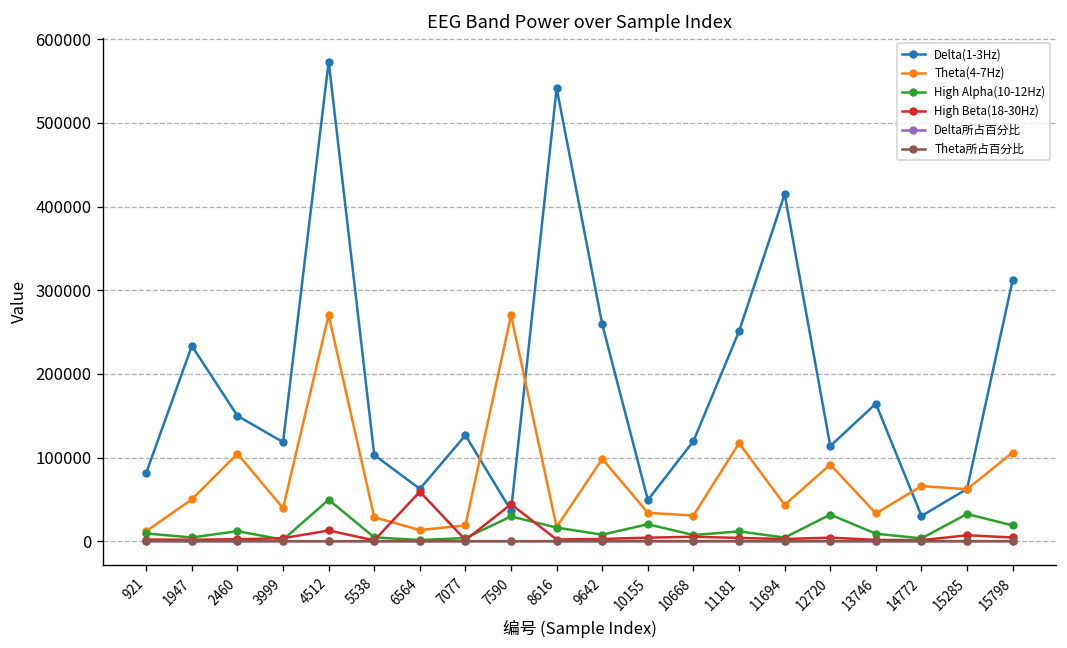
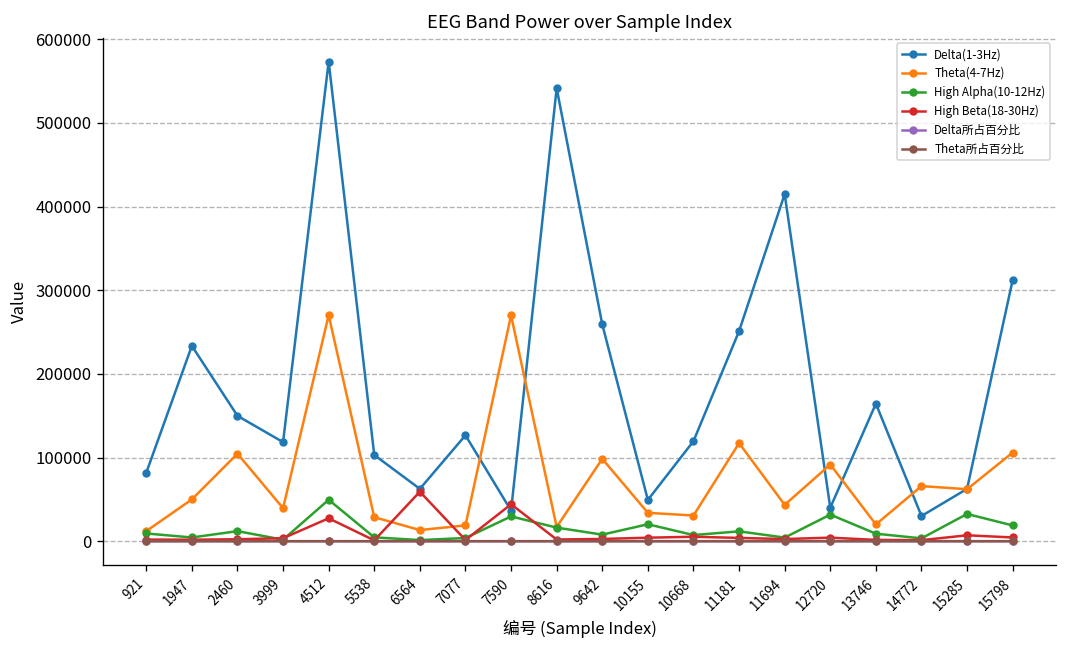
  {
    "Delta(1-3Hz)": {
      "921": 80000,
      "1947": 230000,
      "2460": 150000,
      "3999": 120000,
      "4512": 570000,
      "5538": 100000,
      "7077": 130000,
      "7590": 40000,
      "8616": 540000,
      "9642": 260000,
      "10155": 50000,
      "10668": 120000,
      "11181": 250000,
      "11694": 410000,
-     "12720": 110000,
+     "12720": 40000,
      "13746": 160000,
      "14772": 30000,
      "15798": 310000
    },
    "Theta(4-7Hz)": {
      "1947": 50000,
      "2460": 100000,
      "3999": 40000,
      "4512": 270000,
      "5538": 30000,
      "6564": 10000,
      "7077": 20000,
      "7590": 270000,
      "9642": 100000,
      "10155": 30000,
      "10668": 30000,
      "11181": 120000,
      "11694": 40000,
      "12720": 90000,
-     "13746": 30000,
+     "13746": 20000,
      "14772": 70000,
      "15798": 110000
    },
    "High Alpha(10-12Hz)": {
      "2460": 10000,
      "4512": 50000,
      "7590": 30000,
      "9642": 10000,
      "10155": 20000,
      "11181": 10000,
      "12720": 30000,
      "13746": 10000,
      "15285": 30000,
      "15798": 20000
    },
    "High Beta(18-30Hz)": {
-     "4512": 10000,
+     "4512": 30000,
      "7590": 40000,
      "10155": 0,
      "11181": 0,
      "12720": 0,
      "15285": 10000,
      "15798": 0
    },
    "Theta所占百分比": {
      "4512": 0,
      "7590": 0,
      "10155": 0,
      "10668": 0,
      "11181": 0,
      "12720": 0,
      "15285": 0,
      "15798": 0
    }
  }
